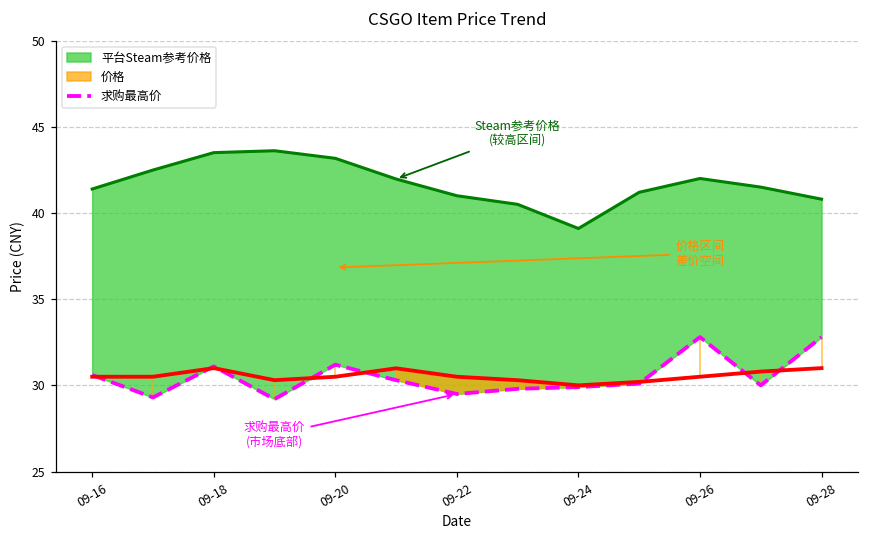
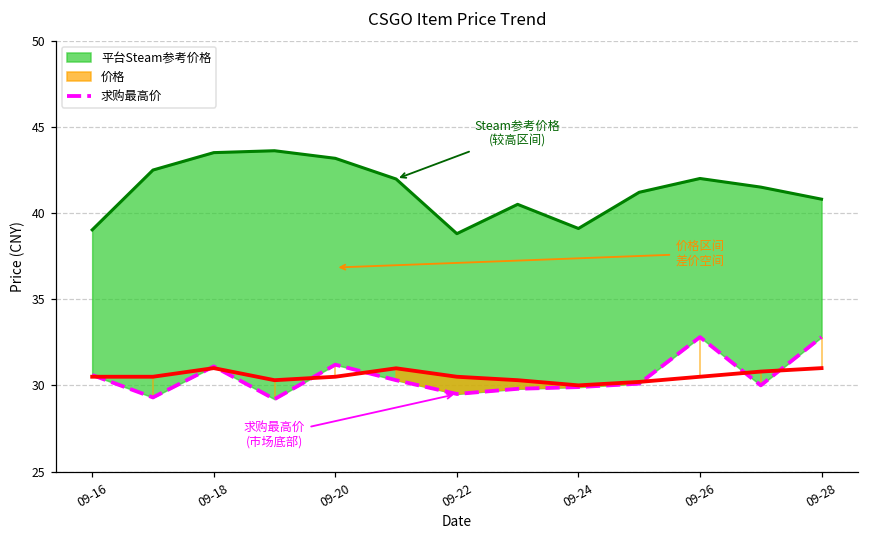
  {
    "求购最高价": {
      "09-20": 31.2,
      "09-22": 29.5,
      "09-26": 32.8,
      "09-28": 32.8
    },
    "平台Steam参考价格": {
-     "09-16": 41.4,
+     "09-16": 39.0,
      "09-18": 43.5,
      "09-20": 43.2,
-     "09-22": 41.0,
+     "09-22": 38.8,
      "09-24": 39.1,
      "09-26": 42.0,
      "09-28": 40.8
    }
  }
